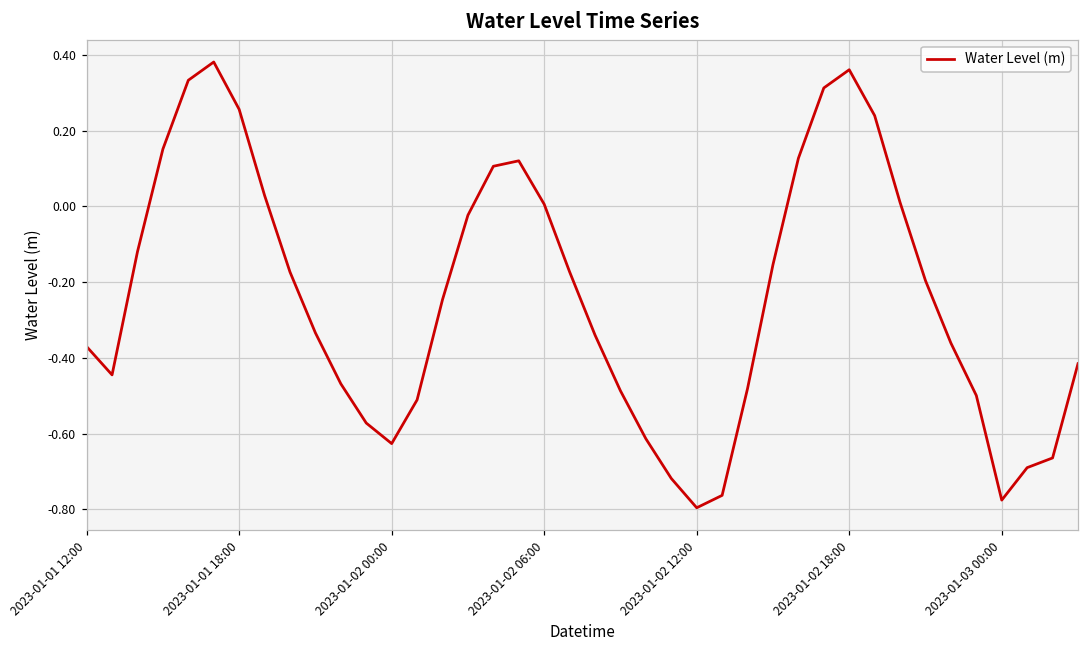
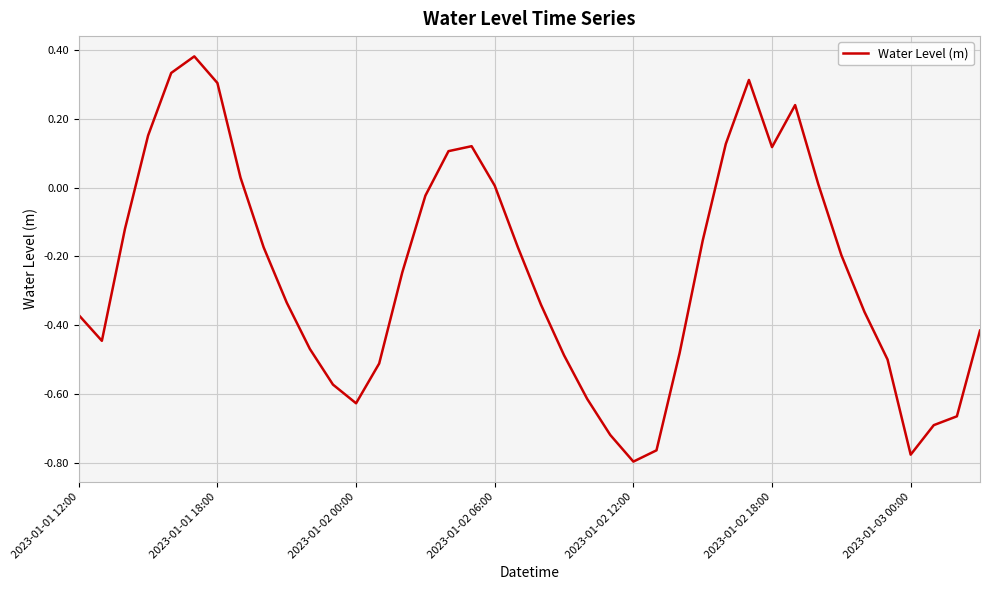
  {
    "2023-01-01 12:00": -0.37,
-   "2023-01-01 18:00": 0.26,
+   "2023-01-01 18:00": 0.30,
    "2023-01-02 00:00": -0.63,
    "2023-01-02 06:00": 0.01,
    "2023-01-02 12:00": -0.80,
-   "2023-01-02 18:00": 0.36,
+   "2023-01-02 18:00": 0.12,
    "2023-01-03 00:00": -0.78
  }
